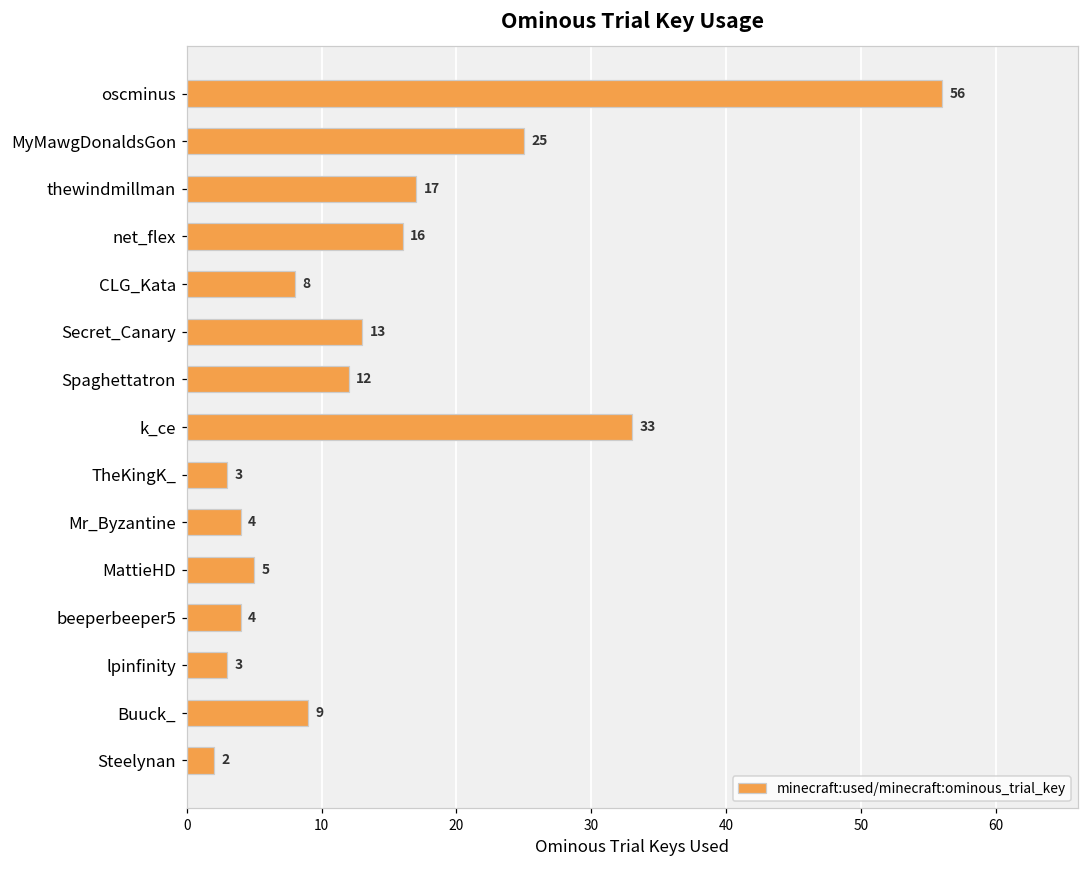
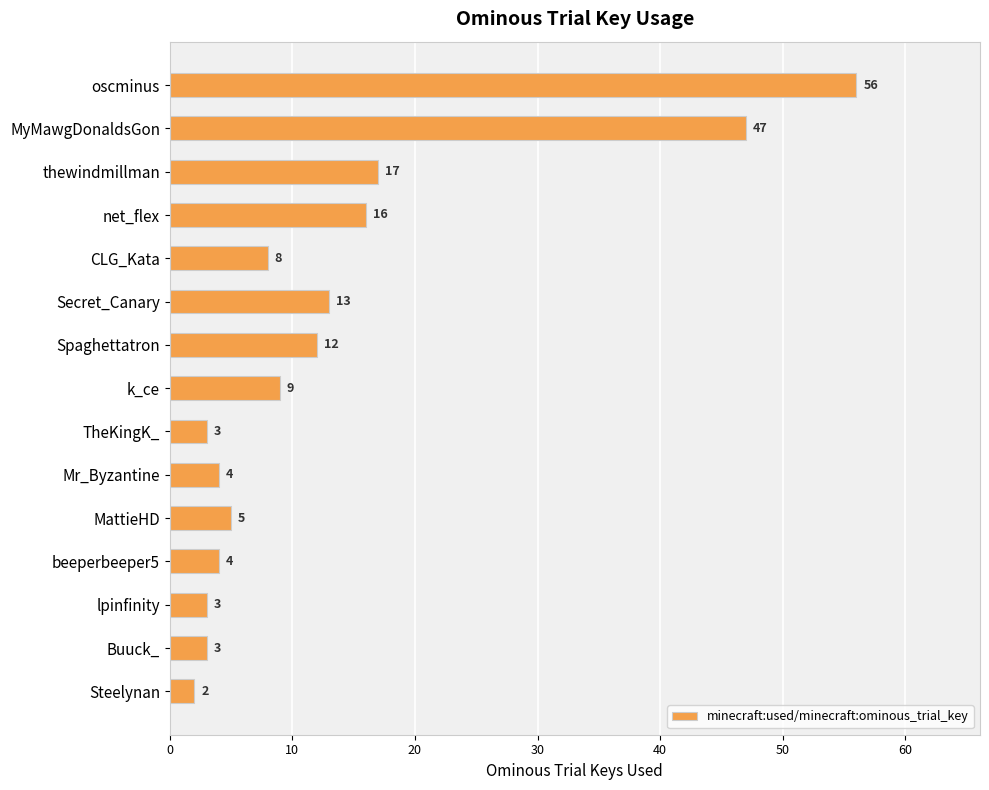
  {
    "oscminus": 56,
-   "MyMawgDonaldsGon": 25,
+   "MyMawgDonaldsGon": 47,
    "thewindmillman": 17,
    "net_flex": 16,
    "CLG_Kata": 8,
    "Secret_Canary": 13,
    "Spaghettatron": 12,
-   "k_ce": 33,
+   "k_ce": 9,
    "TheKingK_": 3,
    "Mr_Byzantine": 4,
    "MattieHD": 5,
    "beeperbeeper5": 4,
    "lpinfinity": 3,
-   "Buuck_": 9,
+   "Buuck_": 3,
    "Steelynan": 2
  }
